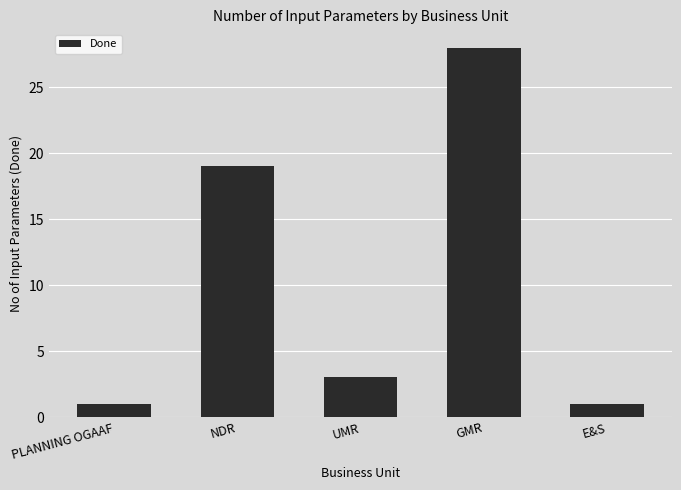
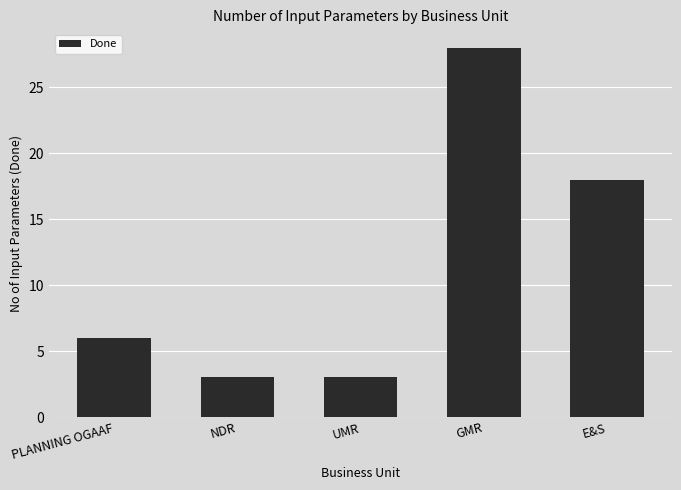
  {
-   "PLANNING OGAAF": 1,
-   "NDR": 19,
+   "PLANNING OGAAF": 6,
+   "NDR": 3,
    "UMR": 3,
    "GMR": 28,
-   "E&S": 1
+   "E&S": 18
  }
